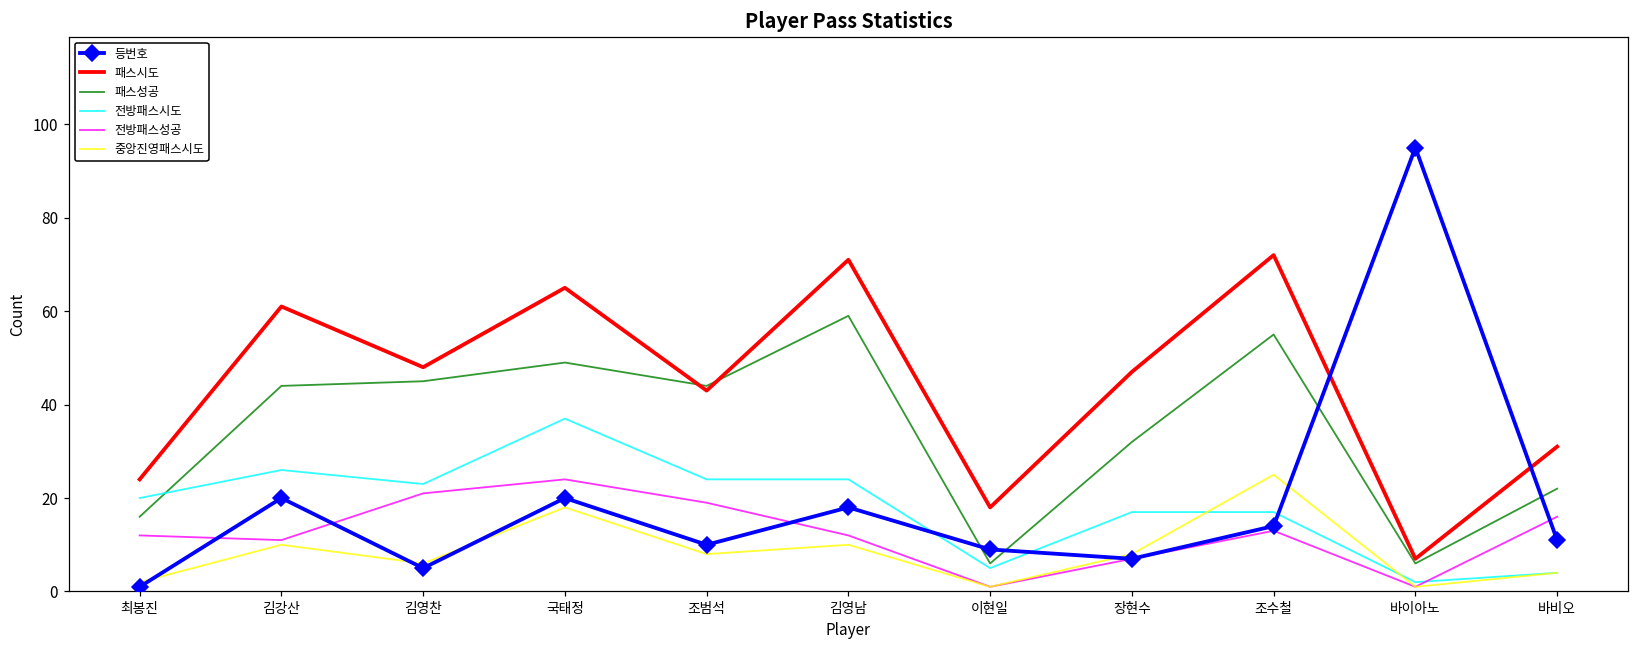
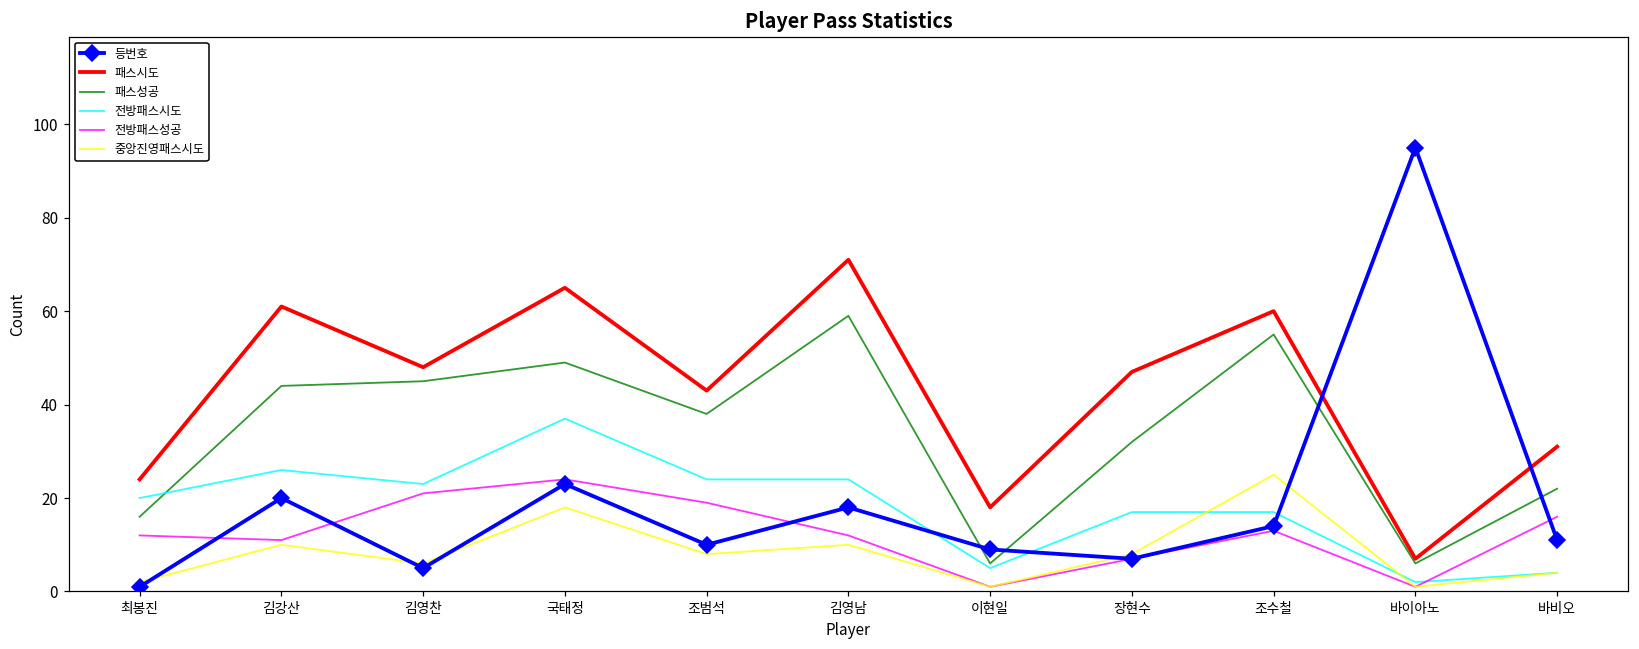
  {
    "등번호": {
      "최봉진": 1,
      "김강산": 20,
      "김영찬": 5,
-     "국태정": 20,
+     "국태정": 23,
      "조범석": 10,
      "김영남": 18,
      "이현일": 9,
      "조수철": 14,
      "바이아노": 95,
      "바비오": 11
    },
    "패스시도": {
      "최봉진": 24,
      "김강산": 61,
      "김영찬": 48,
      "국태정": 65,
      "조범석": 43,
      "김영남": 71,
      "이현일": 18,
      "장현수": 47,
-     "조수철": 72,
+     "조수철": 60,
      "바이아노": 7,
      "바비오": 31
    },
    "패스성공": {
      "최봉진": 16,
      "김강산": 44,
      "김영찬": 45,
      "국태정": 49,
-     "조범석": 44,
+     "조범석": 38,
      "김영남": 59,
      "이현일": 6,
      "장현수": 32,
      "조수철": 55,
      "바이아노": 6,
      "바비오": 22
    },
    "전방패스시도": {
      "최봉진": 20,
      "김강산": 26,
      "김영찬": 23,
      "국태정": 37,
      "조범석": 24,
      "김영남": 24,
      "이현일": 5,
      "장현수": 17,
      "조수철": 17,
      "바이아노": 2
    },
    "전방패스성공": {
      "최봉진": 12,
      "김강산": 11,
      "김영찬": 21,
      "국태정": 24,
      "조범석": 19,
      "김영남": 12,
      "조수철": 13,
      "바비오": 16
    },
    "중앙진영패스시도": {
      "최봉진": 2,
      "김강산": 10,
      "김영찬": 6,
      "국태정": 18,
      "조범석": 8,
      "김영남": 10,
      "장현수": 8,
      "조수철": 25
    }
  }
